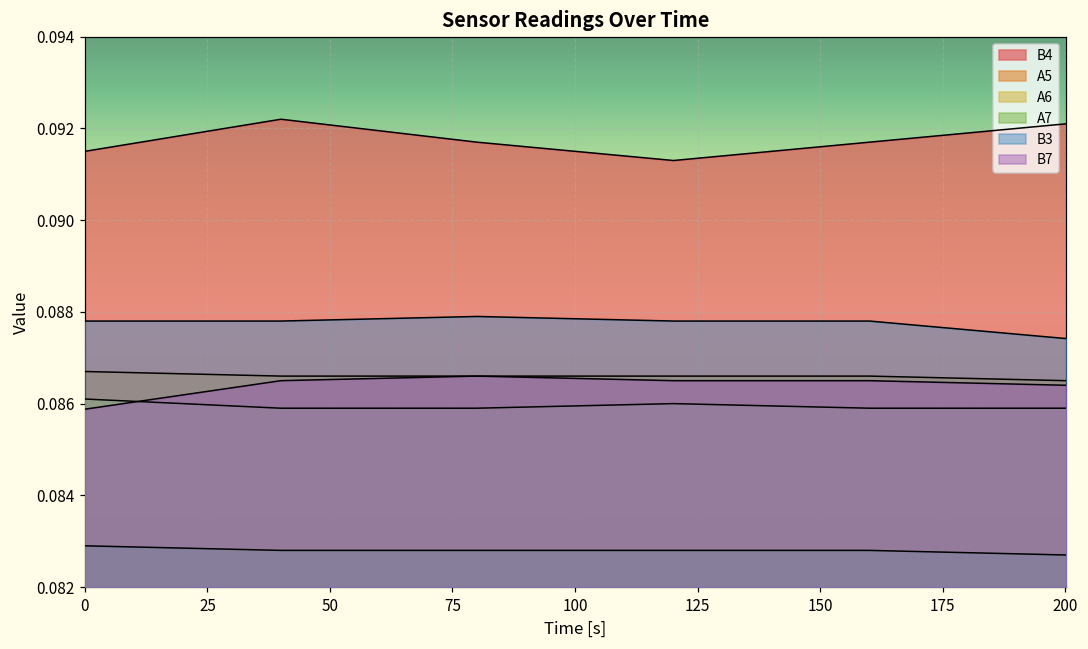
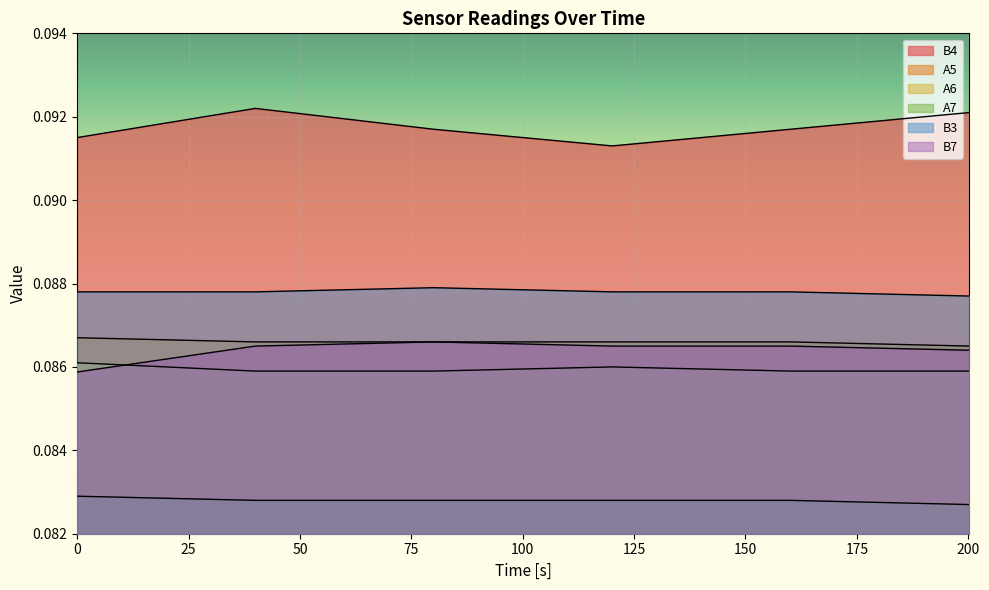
  {
    "A7": {
      "0": 0.0829,
      "200": 0.0827
    },
    "B3": {
      "0": 0.0878,
-     "200": 0.0874
+     "200": 0.0877
    },
    "B7": {
      "0": 0.0859,
      "200": 0.0864
    }
  }
